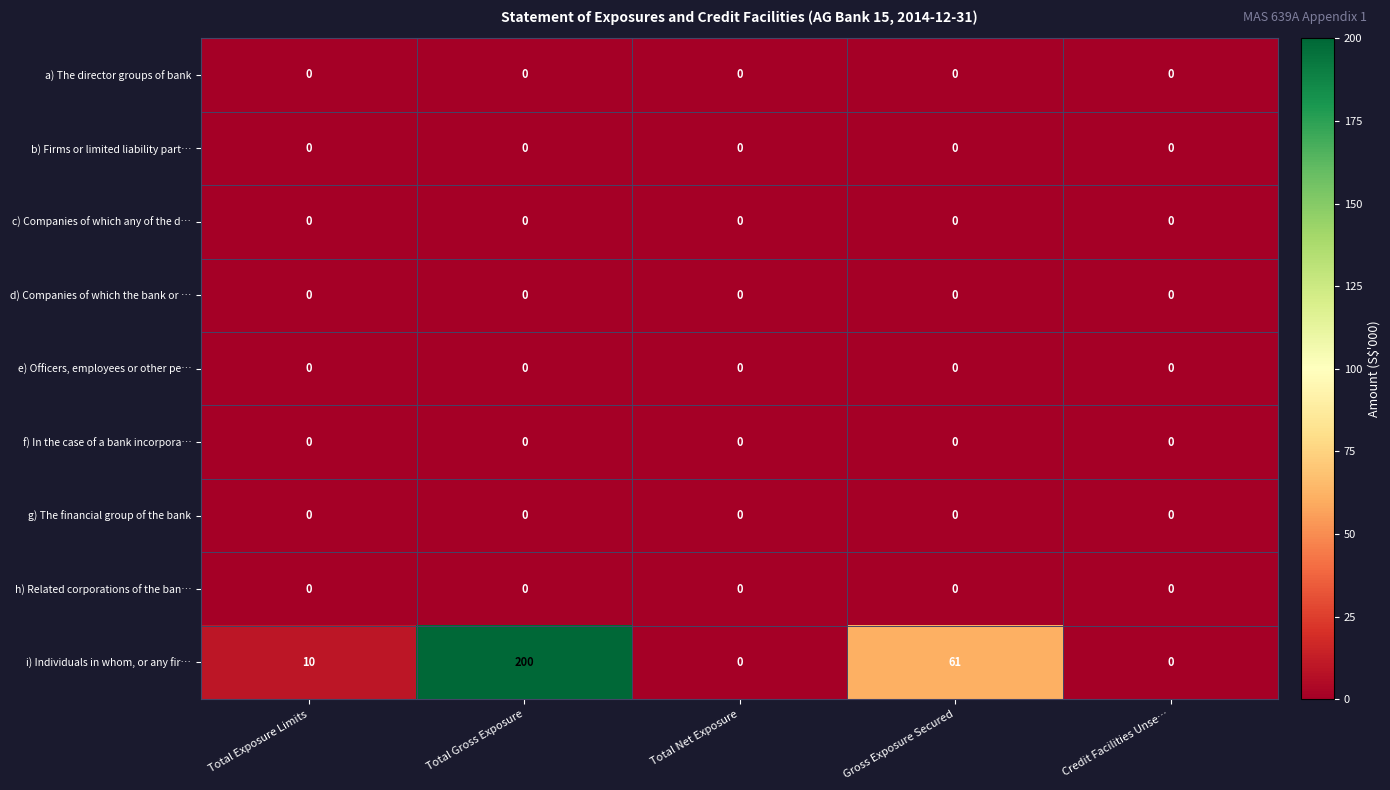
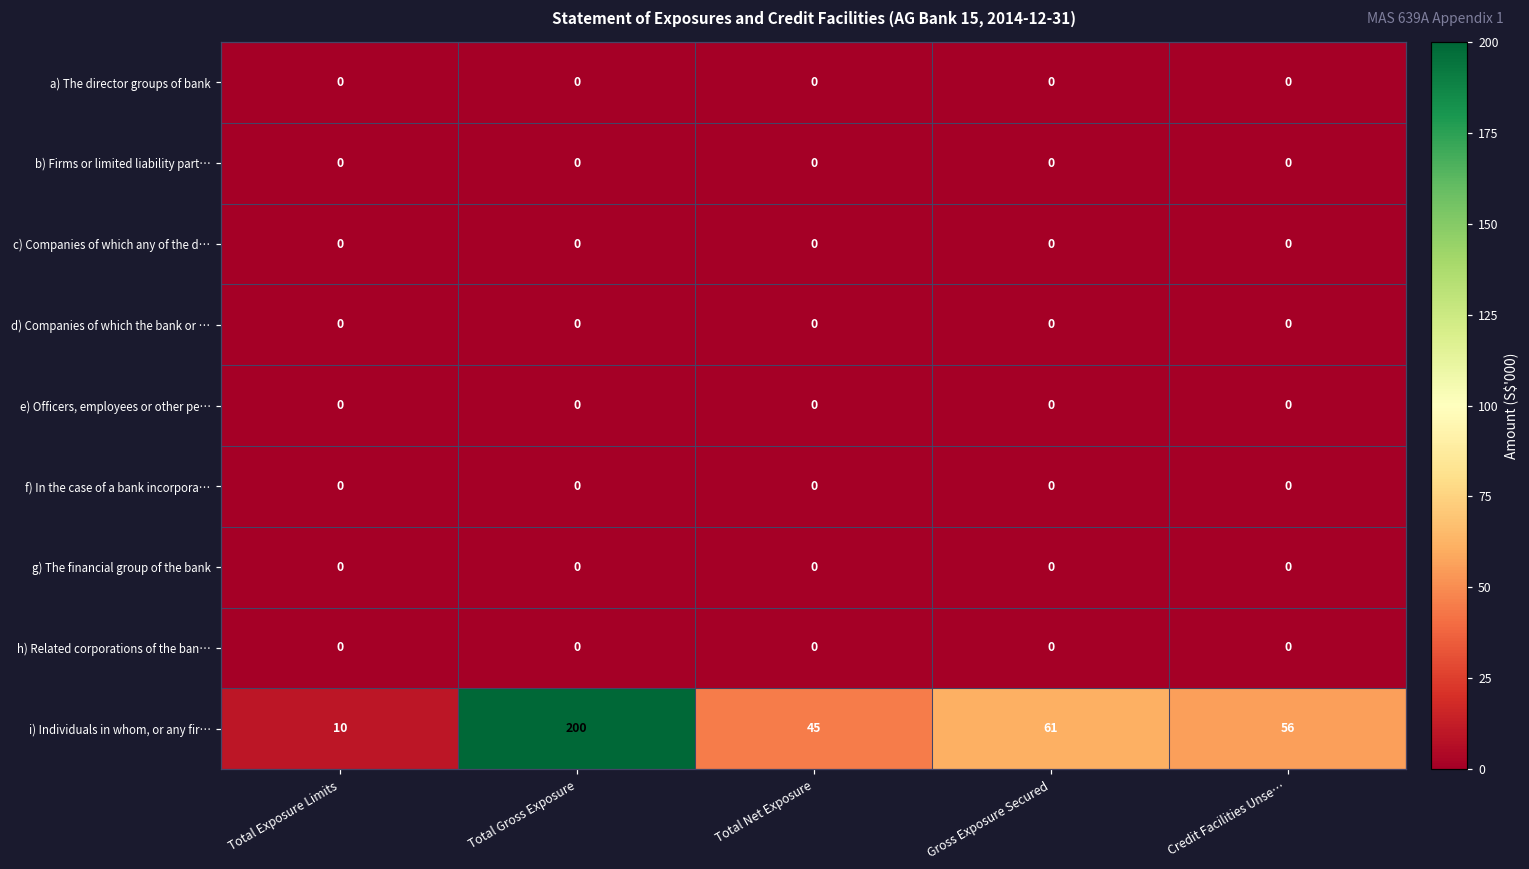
  {
    "a) The director groups of bank": {
      "Total Exposure Limits": 0,
      "Total Gross Exposure": 0,
      "Total Net Exposure": 0,
      "Gross Exposure Secured": 0,
      "Credit Facilities Unse…": 0
    },
    "b) Firms or limited liability part…": {
      "Total Exposure Limits": 0,
      "Total Gross Exposure": 0,
      "Total Net Exposure": 0,
      "Gross Exposure Secured": 0,
      "Credit Facilities Unse…": 0
    },
    "c) Companies of which any of the d…": {
      "Total Exposure Limits": 0,
      "Total Gross Exposure": 0,
      "Total Net Exposure": 0,
      "Gross Exposure Secured": 0,
      "Credit Facilities Unse…": 0
    },
    "d) Companies of which the bank or …": {
      "Total Exposure Limits": 0,
      "Total Gross Exposure": 0,
      "Total Net Exposure": 0,
      "Gross Exposure Secured": 0,
      "Credit Facilities Unse…": 0
    },
    "e) Officers, employees or other pe…": {
      "Total Exposure Limits": 0,
      "Total Gross Exposure": 0,
      "Total Net Exposure": 0,
      "Gross Exposure Secured": 0,
      "Credit Facilities Unse…": 0
    },
    "f) In the case of a bank incorpora…": {
      "Total Exposure Limits": 0,
      "Total Gross Exposure": 0,
      "Total Net Exposure": 0,
      "Gross Exposure Secured": 0,
      "Credit Facilities Unse…": 0
    },
    "g) The financial group of the bank": {
      "Total Exposure Limits": 0,
      "Total Gross Exposure": 0,
      "Total Net Exposure": 0,
      "Gross Exposure Secured": 0,
      "Credit Facilities Unse…": 0
    },
    "h) Related corporations of the ban…": {
      "Total Exposure Limits": 0,
      "Total Gross Exposure": 0,
      "Total Net Exposure": 0,
      "Gross Exposure Secured": 0,
      "Credit Facilities Unse…": 0
    },
    "i) Individuals in whom, or any fir…": {
      "Total Exposure Limits": 10,
      "Total Gross Exposure": 200,
-     "Total Net Exposure": 0,
+     "Total Net Exposure": 45,
      "Gross Exposure Secured": 61,
-     "Credit Facilities Unse…": 0
+     "Credit Facilities Unse…": 56
    }
  }
